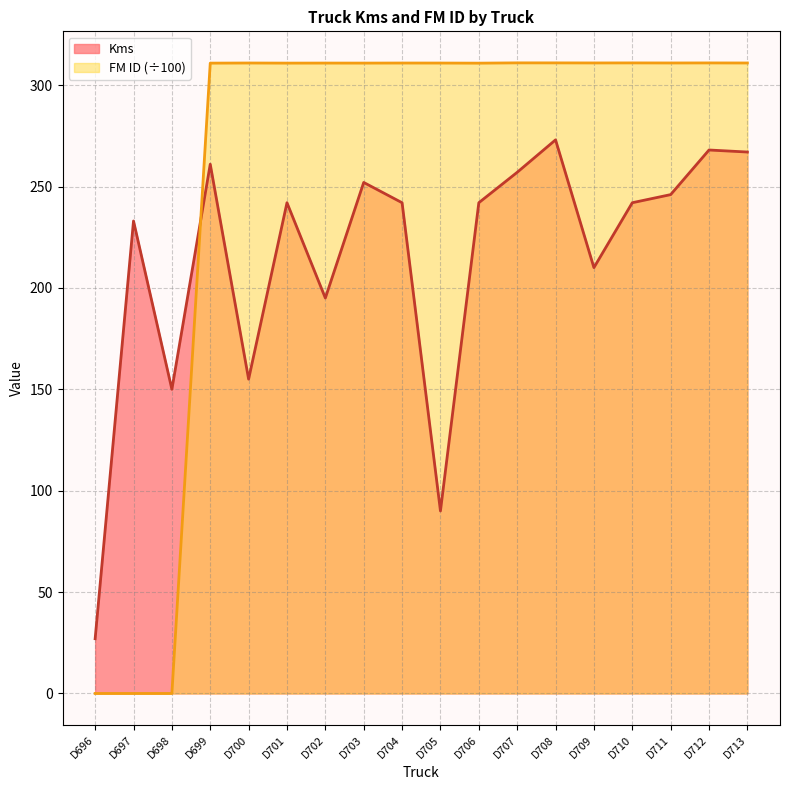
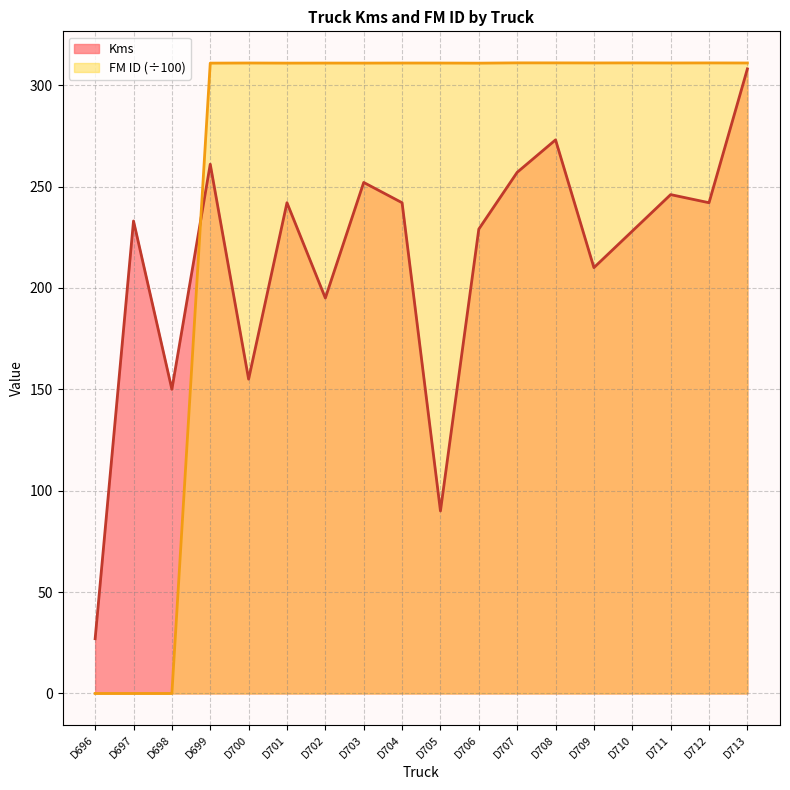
  {
    "Kms": {
      "D696": 27,
      "D697": 233,
      "D698": 150,
      "D699": 261,
      "D700": 155,
      "D701": 242,
      "D702": 195,
      "D703": 252,
      "D704": 242,
      "D705": 90,
-     "D706": 242,
+     "D706": 229,
      "D707": 257,
      "D708": 273,
      "D709": 210,
-     "D710": 242,
+     "D710": 228,
      "D711": 246,
-     "D712": 268,
-     "D713": 267
+     "D712": 242,
+     "D713": 308
    },
    "FM ID (÷100)": {
      "D696": 0,
      "D697": 0,
      "D698": 0,
      "D699": 311,
      "D700": 311,
      "D701": 311,
      "D702": 311,
      "D703": 311,
      "D704": 311,
      "D705": 311,
      "D706": 311,
      "D707": 311,
      "D708": 311,
      "D709": 311,
      "D710": 311,
      "D711": 311,
      "D712": 311,
      "D713": 311
    }
  }
